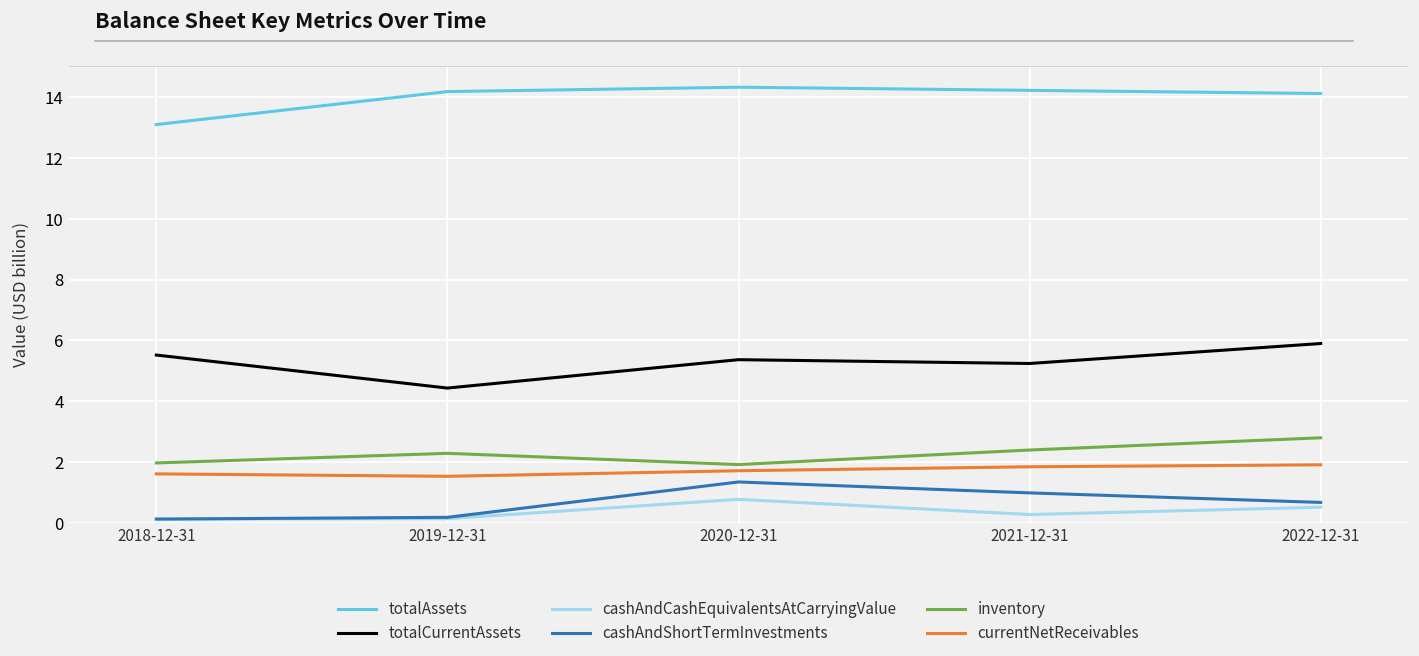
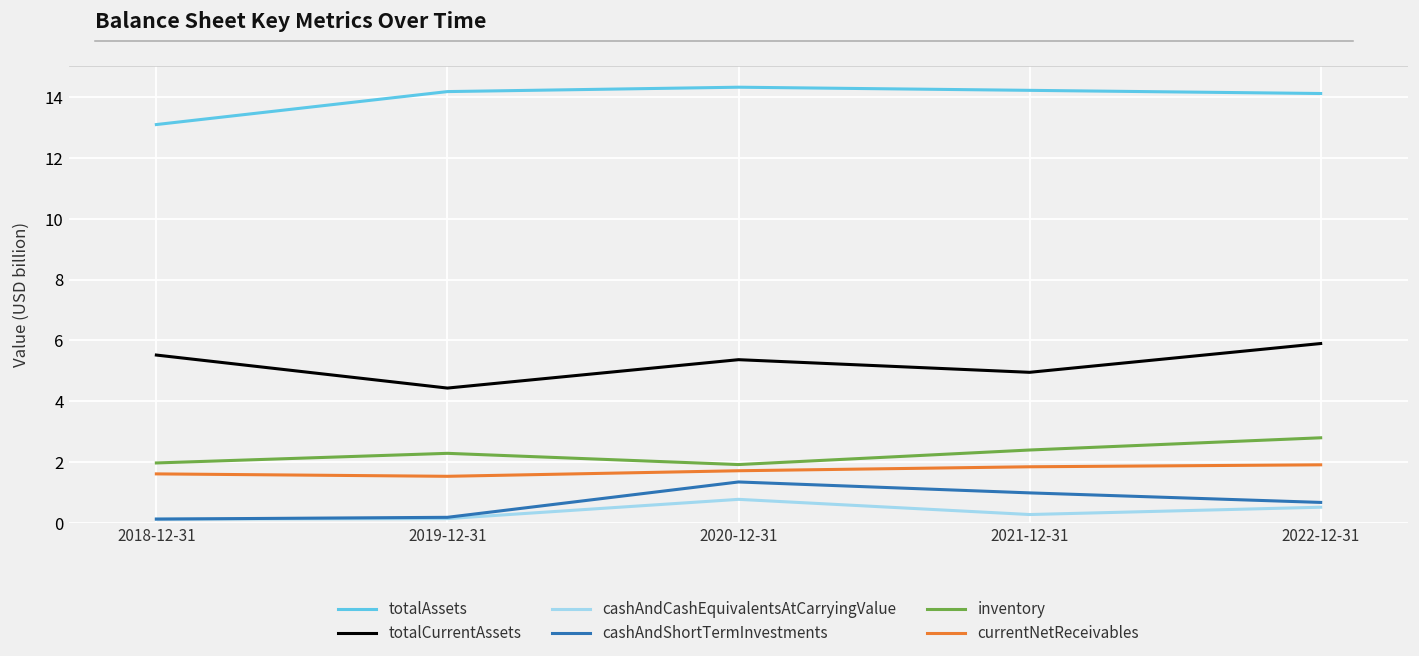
  {
    "totalAssets": {
      "2018-12-31": 13.1,
      "2019-12-31": 14.2,
      "2020-12-31": 14.3,
      "2021-12-31": 14.2,
      "2022-12-31": 14.1
    },
    "totalCurrentAssets": {
      "2018-12-31": 5.5,
      "2019-12-31": 4.4,
      "2020-12-31": 5.4,
-     "2021-12-31": 5.2,
+     "2021-12-31": 4.9,
      "2022-12-31": 5.9
    },
    "cashAndCashEquivalentsAtCarryingValue": {
      "2020-12-31": 0.8,
      "2021-12-31": 0.3,
      "2022-12-31": 0.5
    },
    "cashAndShortTermInvestments": {
      "2020-12-31": 1.3,
      "2021-12-31": 1.0,
      "2022-12-31": 0.7
    },
    "inventory": {
      "2018-12-31": 2.0,
      "2019-12-31": 2.3,
      "2020-12-31": 1.9,
      "2021-12-31": 2.4,
      "2022-12-31": 2.8
    },
    "currentNetReceivables": {
      "2018-12-31": 1.6,
      "2019-12-31": 1.5,
      "2020-12-31": 1.7,
      "2021-12-31": 1.8,
      "2022-12-31": 1.9
    }
  }
